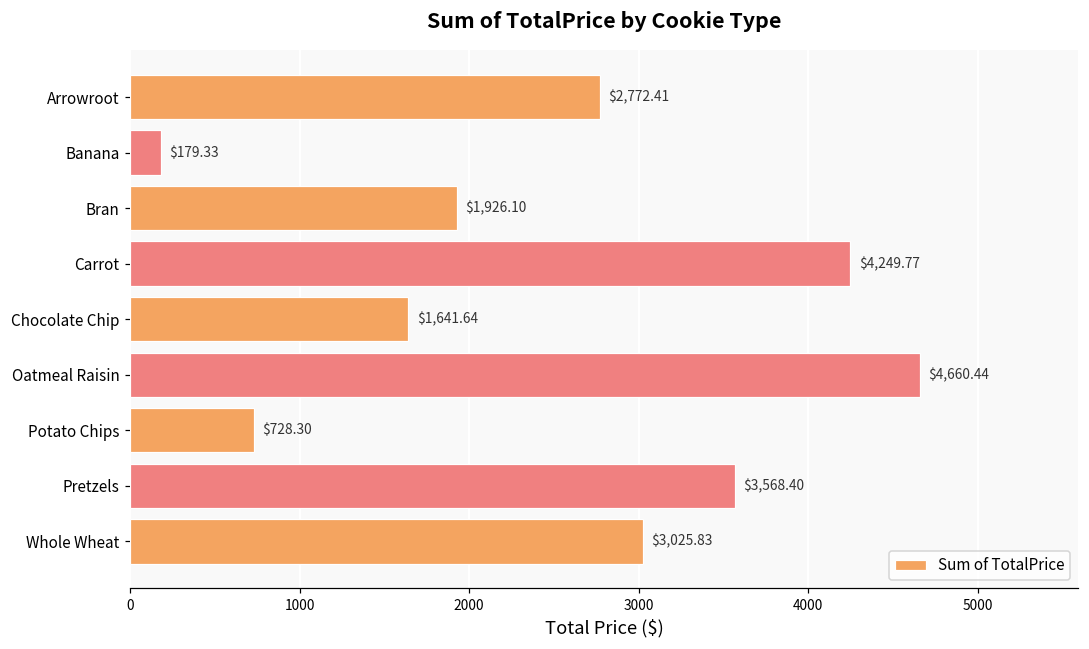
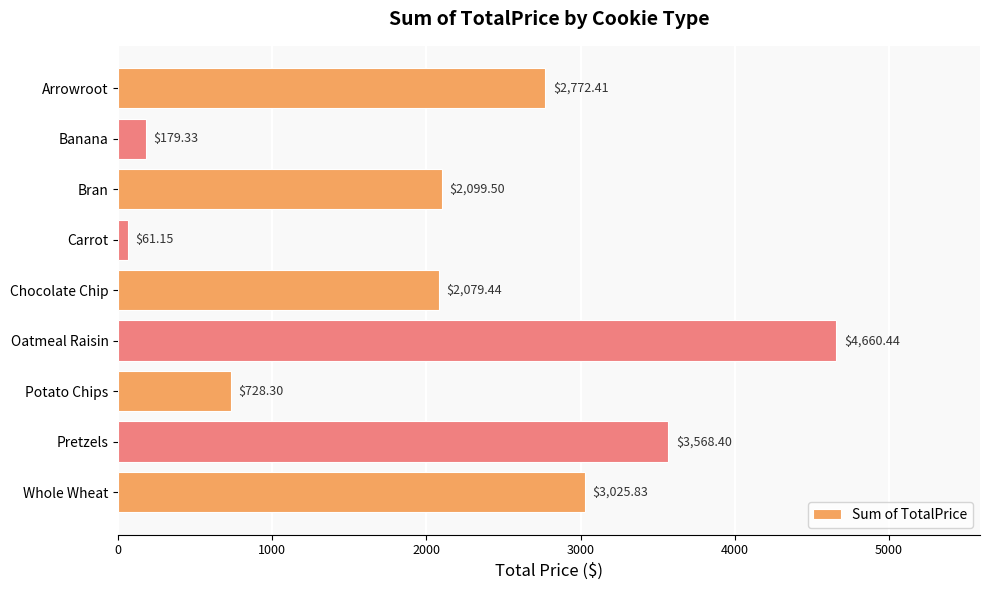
  {
    "Arrowroot": "$2,772.41",
    "Banana": "$179.33",
-   "Bran": "$1,926.10",
-   "Carrot": "$4,249.77",
-   "Chocolate Chip": "$1,641.64",
+   "Bran": "$2,099.50",
+   "Carrot": "$61.15",
+   "Chocolate Chip": "$2,079.44",
    "Oatmeal Raisin": "$4,660.44",
    "Potato Chips": "$728.30",
    "Pretzels": "$3,568.40",
    "Whole Wheat": "$3,025.83"
  }
